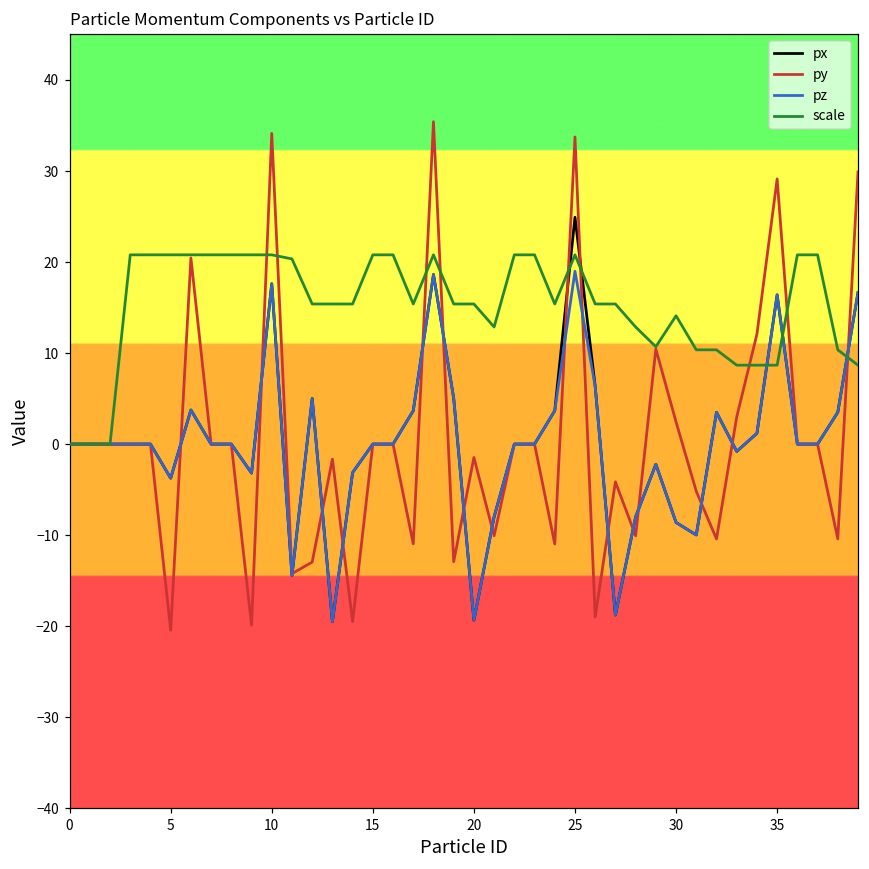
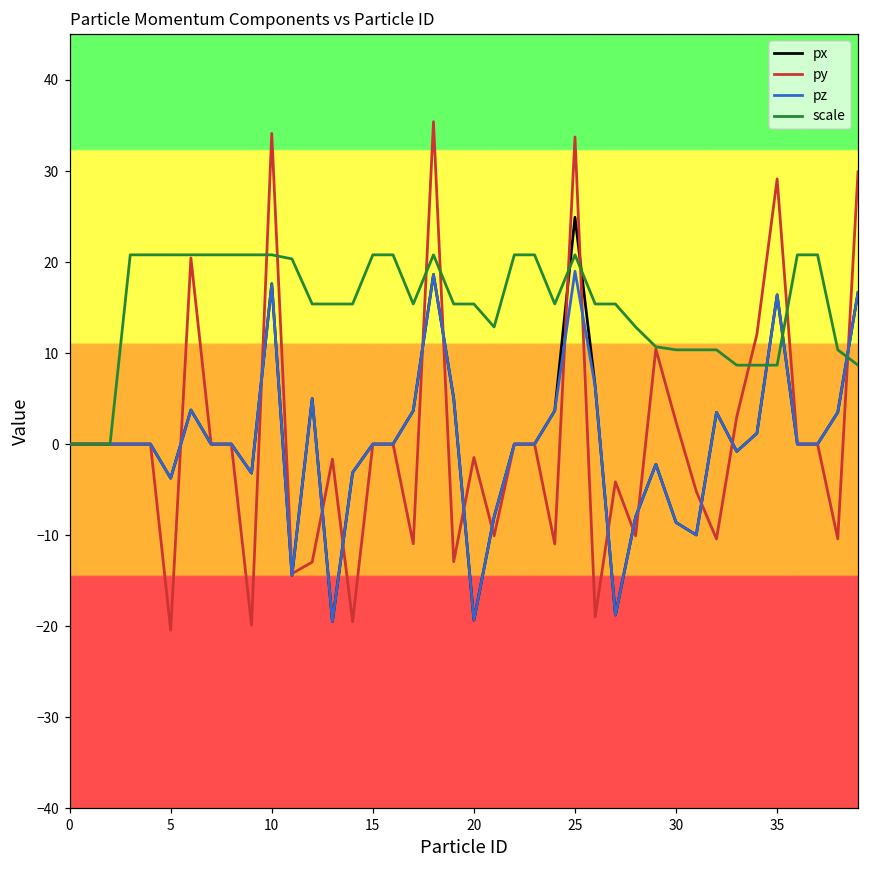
  {
    "px": {
      "25": 25
    },
    "py": {
      "5": -20,
      "10": 34,
      "20": -1,
      "25": 34,
      "30": 2,
      "35": 29
    },
    "pz": {
      "25": 19
    },
    "scale": {
      "5": 21,
      "10": 21,
      "15": 21,
      "20": 15,
      "25": 21,
-     "30": 14,
+     "30": 10,
      "35": 9
    }
  }
